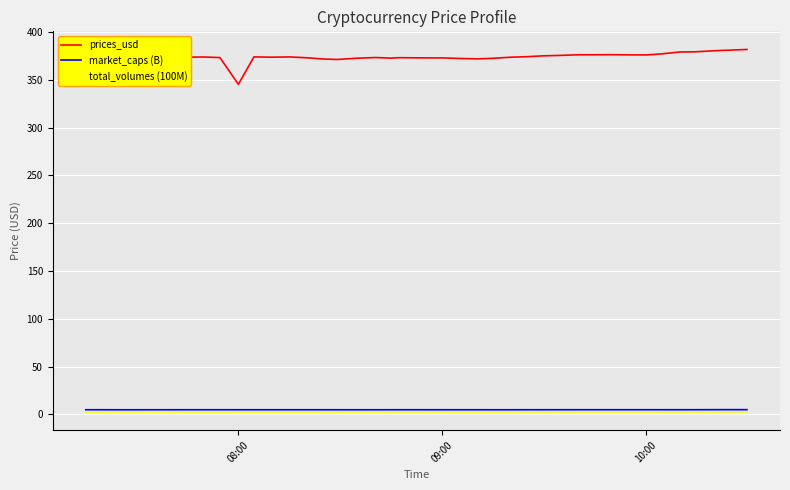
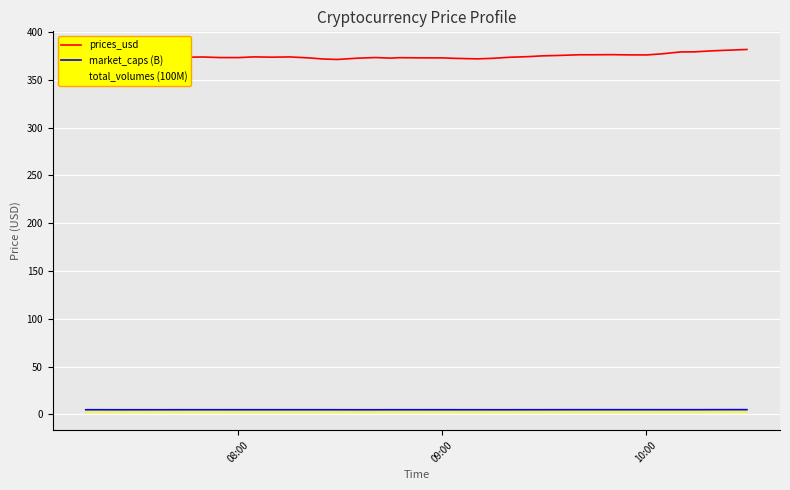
  {
    "prices_usd": {
-     "08:00": 350
+     "08:00": 370
    }
  }
